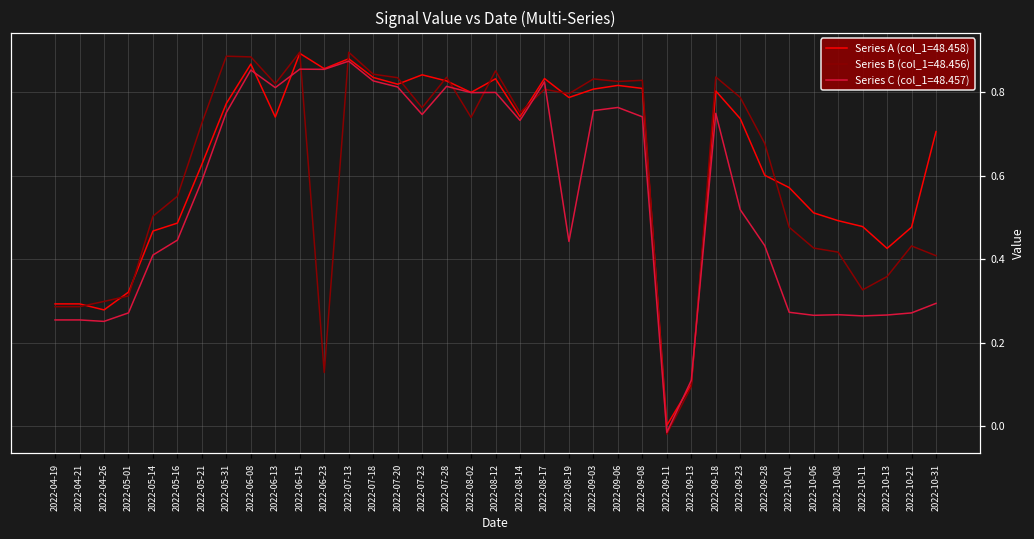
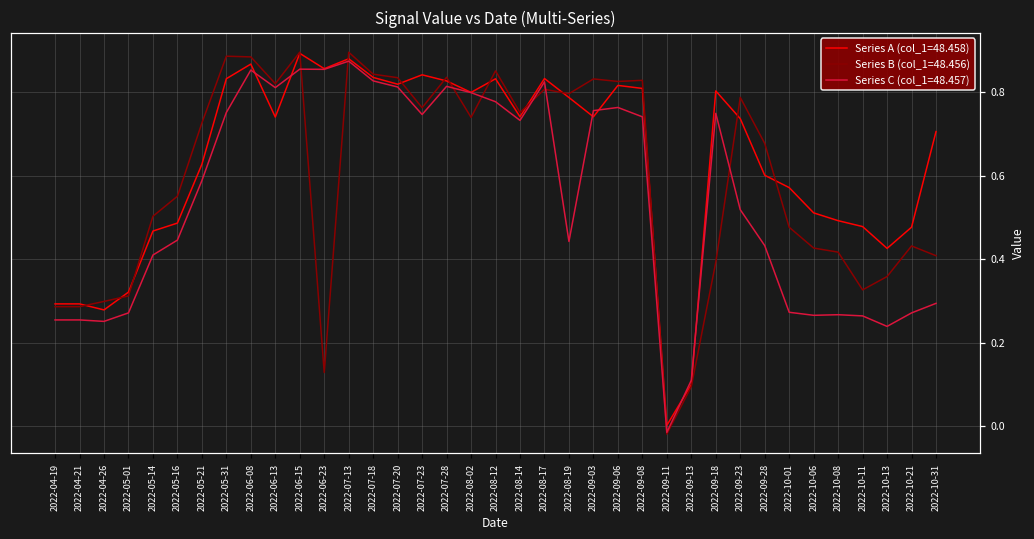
  {
    "Series A (col_1=48.458)": {
      "2022-04-26": 0.28,
      "2022-05-01": 0.32,
      "2022-05-14": 0.47,
      "2022-05-16": 0.49,
      "2022-05-21": 0.63,
-     "2022-05-31": 0.77,
+     "2022-05-31": 0.83,
      "2022-06-08": 0.87,
      "2022-06-13": 0.74,
      "2022-07-18": 0.83,
      "2022-07-23": 0.84,
      "2022-07-28": 0.83,
      "2022-08-12": 0.83,
      "2022-08-14": 0.74,
      "2022-08-17": 0.83,
      "2022-08-19": 0.79,
-     "2022-09-03": 0.81,
+     "2022-09-03": 0.74,
      "2022-09-06": 0.82,
      "2022-09-08": 0.81,
      "2022-09-11": 0.00,
      "2022-09-18": 0.80,
      "2022-09-23": 0.74,
      "2022-09-28": 0.60,
      "2022-10-01": 0.57,
      "2022-10-06": 0.51,
      "2022-10-08": 0.49,
      "2022-10-11": 0.48,
      "2022-10-13": 0.43,
      "2022-10-21": 0.48,
      "2022-10-31": 0.71
    },
    "Series B (col_1=48.456)": {
      "2022-04-26": 0.30,
      "2022-05-01": 0.31,
      "2022-05-14": 0.50,
      "2022-05-16": 0.55,
      "2022-05-21": 0.73,
      "2022-05-31": 0.89,
      "2022-06-08": 0.88,
      "2022-06-13": 0.82,
      "2022-06-23": 0.13,
      "2022-07-13": 0.89,
      "2022-07-18": 0.84,
      "2022-07-20": 0.83,
      "2022-07-23": 0.76,
      "2022-07-28": 0.83,
      "2022-08-02": 0.74,
      "2022-08-12": 0.85,
      "2022-08-14": 0.75,
      "2022-08-17": 0.81,
      "2022-08-19": 0.80,
      "2022-09-03": 0.83,
      "2022-09-06": 0.82,
      "2022-09-08": 0.83,
-     "2022-09-18": 0.84,
+     "2022-09-18": 0.39,
      "2022-09-23": 0.79,
      "2022-09-28": 0.68,
      "2022-10-01": 0.48,
      "2022-10-06": 0.43,
      "2022-10-08": 0.42,
      "2022-10-11": 0.33,
      "2022-10-13": 0.36,
      "2022-10-21": 0.43,
      "2022-10-31": 0.41
    },
    "Series C (col_1=48.457)": {
      "2022-04-19": 0.25,
      "2022-04-21": 0.25,
      "2022-04-26": 0.25,
      "2022-05-01": 0.27,
      "2022-05-14": 0.41,
      "2022-05-16": 0.45,
      "2022-05-21": 0.59,
      "2022-05-31": 0.75,
      "2022-06-08": 0.85,
      "2022-06-13": 0.81,
      "2022-06-15": 0.85,
      "2022-07-18": 0.83,
      "2022-07-23": 0.75,
      "2022-07-28": 0.81,
-     "2022-08-12": 0.80,
+     "2022-08-12": 0.78,
      "2022-08-14": 0.73,
      "2022-08-17": 0.82,
      "2022-08-19": 0.44,
      "2022-09-03": 0.76,
      "2022-09-06": 0.76,
      "2022-09-08": 0.74,
      "2022-09-13": 0.11,
      "2022-09-18": 0.75,
      "2022-09-23": 0.52,
      "2022-09-28": 0.43,
      "2022-10-01": 0.27,
      "2022-10-06": 0.27,
      "2022-10-08": 0.27,
      "2022-10-11": 0.26,
-     "2022-10-13": 0.27,
+     "2022-10-13": 0.24,
      "2022-10-21": 0.27,
      "2022-10-31": 0.29
    }
  }
